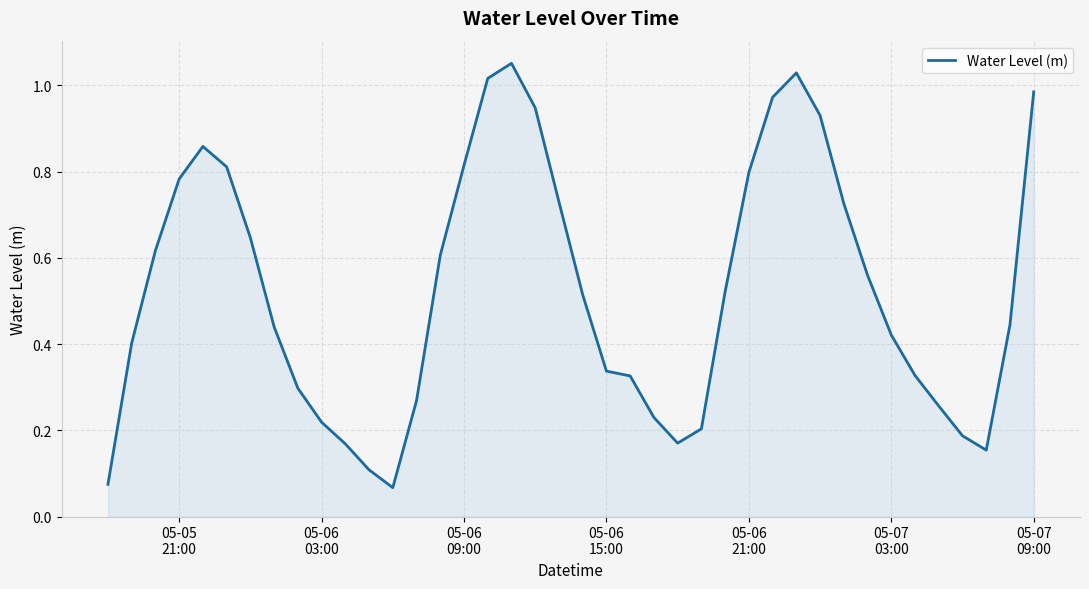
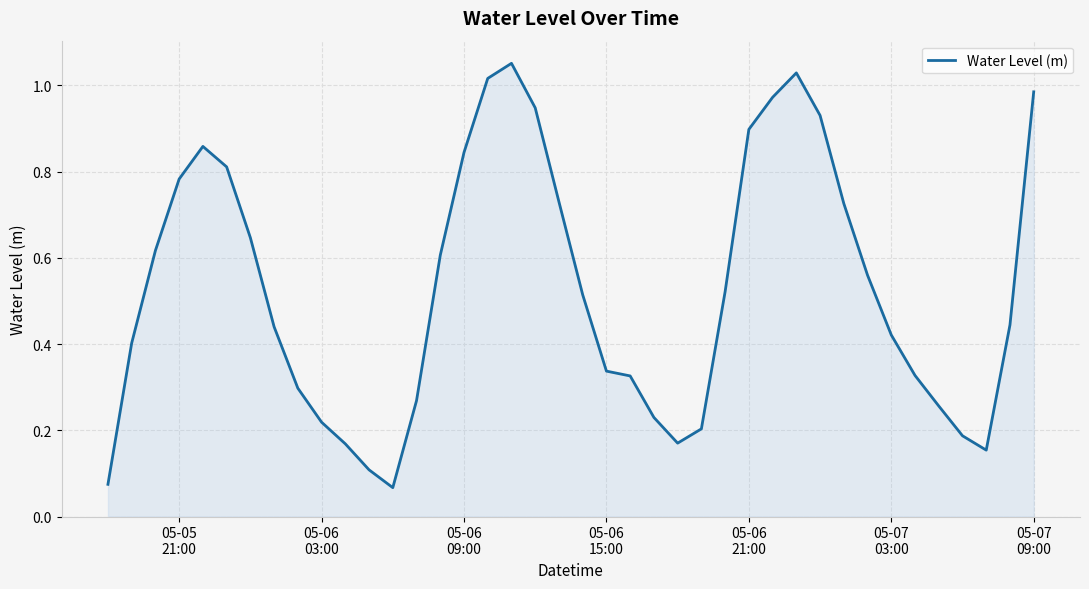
  {
    "05-05 21:00": 0.78,
    "05-06 03:00": 0.22,
-   "05-06 09:00": 0.81,
+   "05-06 09:00": 0.84,
    "05-06 15:00": 0.34,
-   "05-06 21:00": 0.80,
+   "05-06 21:00": 0.90,
    "05-07 03:00": 0.42,
    "05-07 09:00": 0.99
  }
